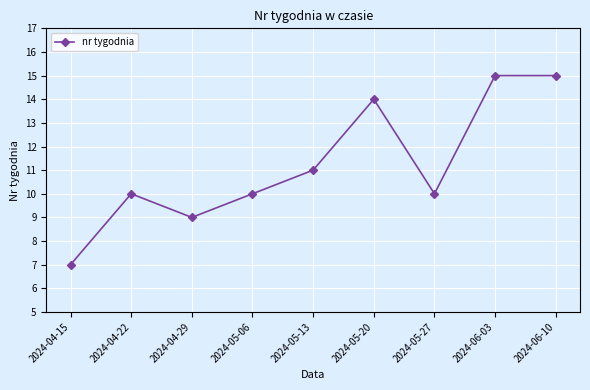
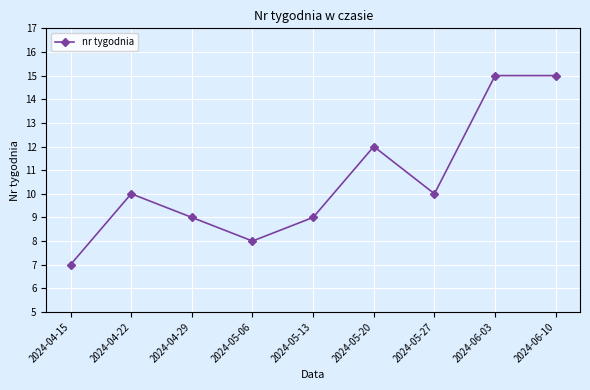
  {
    "2024-04-15": 7,
    "2024-04-22": 10,
    "2024-04-29": 9,
-   "2024-05-06": 10,
-   "2024-05-13": 11,
-   "2024-05-20": 14,
+   "2024-05-06": 8,
+   "2024-05-13": 9,
+   "2024-05-20": 12,
    "2024-05-27": 10,
    "2024-06-03": 15,
    "2024-06-10": 15
  }
